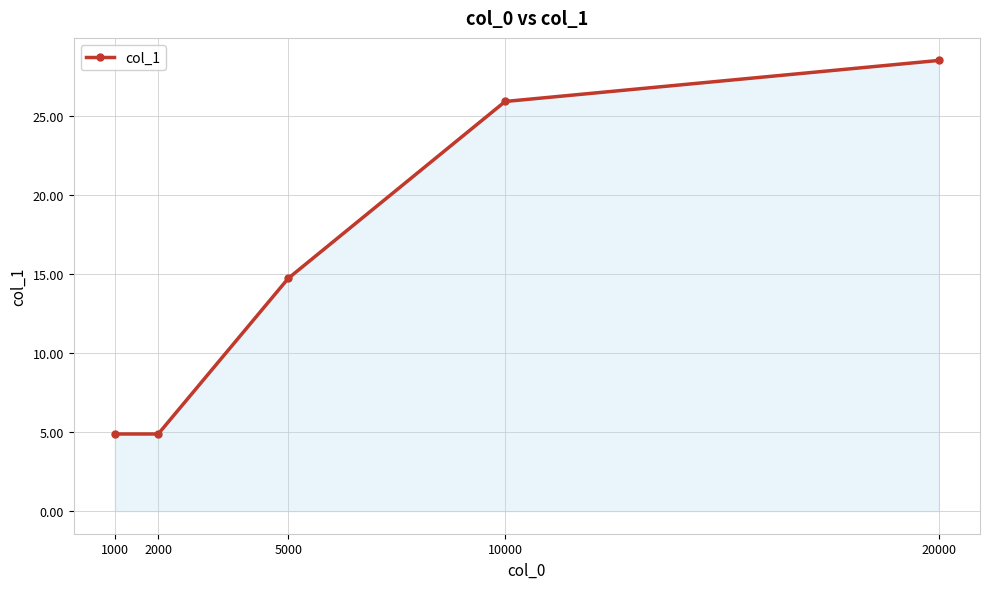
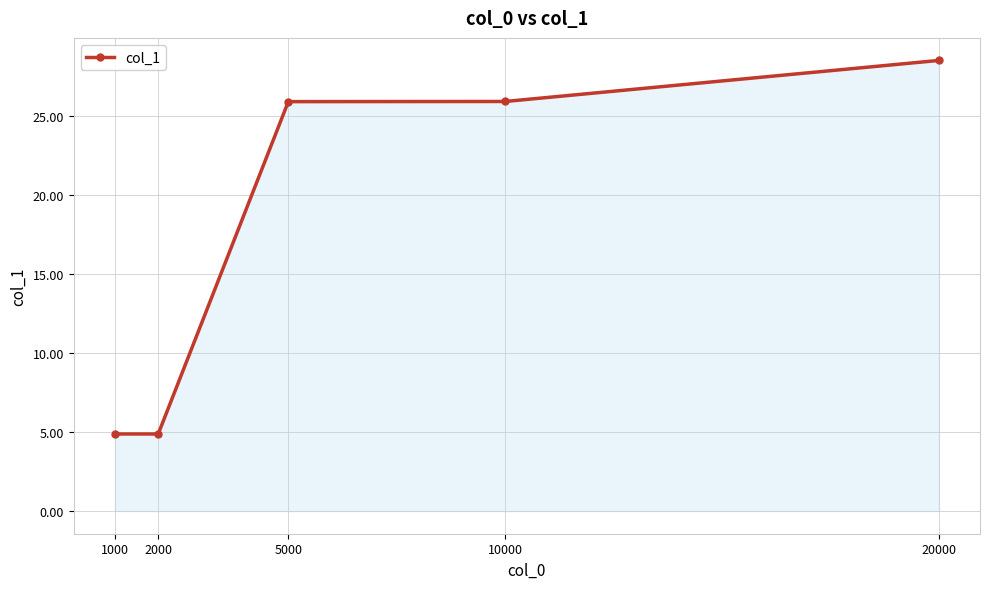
  {
    "1000": 4.9,
    "2000": 4.9,
-   "5000": 14.8,
+   "5000": 25.9,
    "10000": 26.0,
    "20000": 28.6
  }
